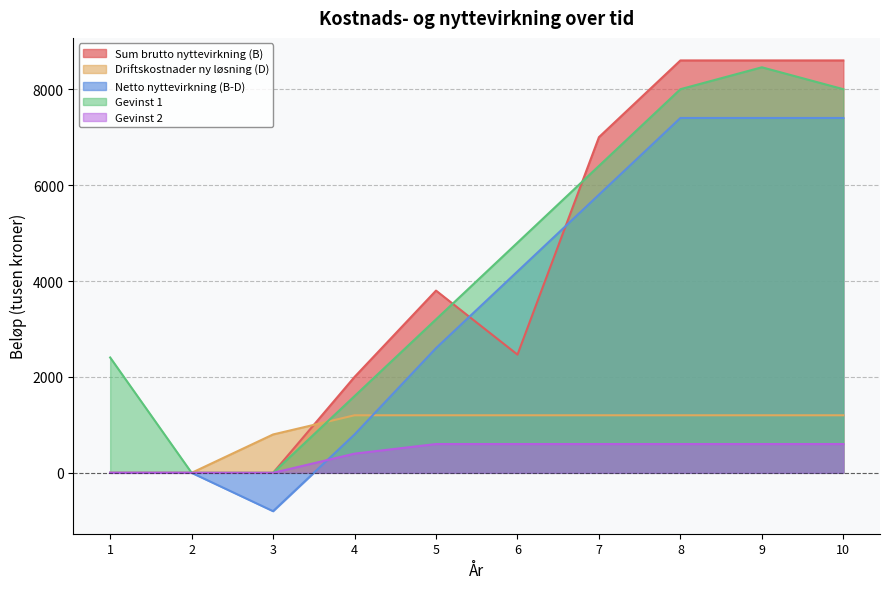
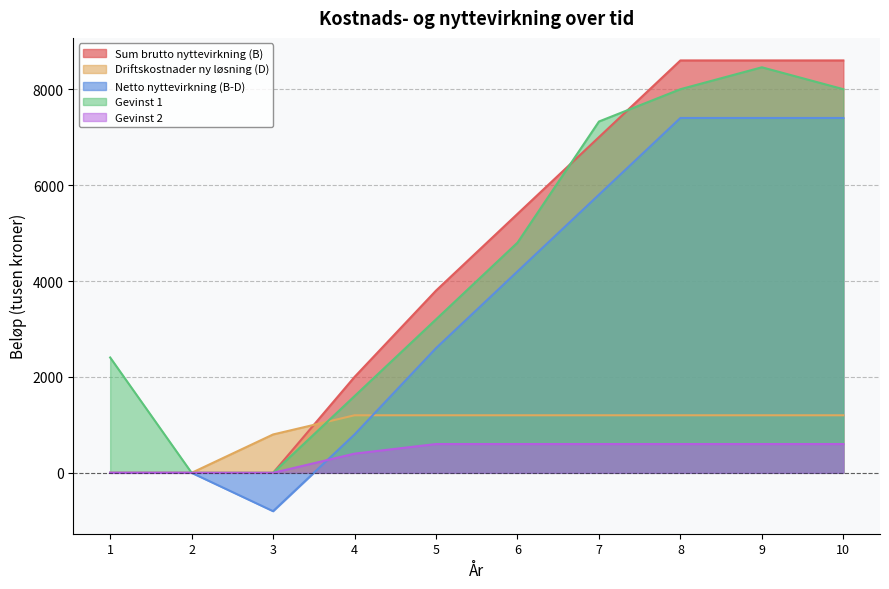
  {
    "Sum brutto nyttevirkning (B)": {
      "4": 2000,
      "5": 3800,
-     "6": 2500,
+     "6": 5400,
      "7": 7000,
      "8": 8600,
      "9": 8600,
      "10": 8600
    },
    "Driftskostnader ny løsning (D)": {
      "3": 800,
      "4": 1200,
      "5": 1200,
      "6": 1200,
      "7": 1200,
      "8": 1200,
      "9": 1200,
      "10": 1200
    },
    "Gevinst 1": {
      "1": 2400,
      "4": 1600,
      "5": 3200,
      "6": 4800,
-     "7": 6400,
+     "7": 7300,
      "8": 8000,
      "9": 8500,
      "10": 8000
    },
    "Gevinst 2": {
      "4": 400,
      "5": 600,
      "6": 600,
      "7": 600,
      "8": 600,
      "9": 600,
      "10": 600
    }
  }
